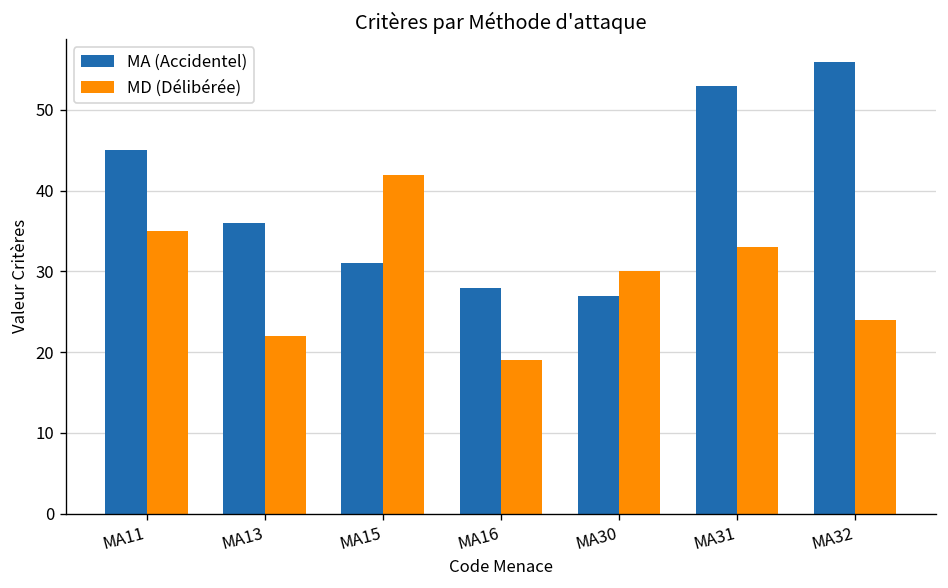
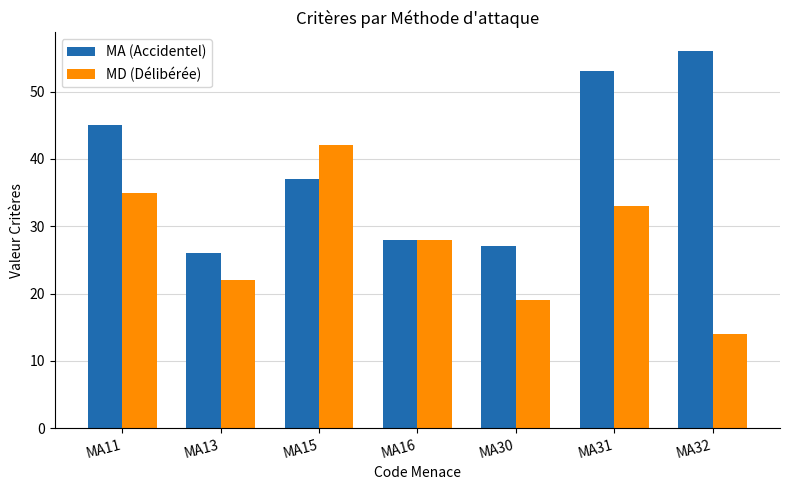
  {
    "MA (Accidentel)": {
      "MA11": 45,
-     "MA13": 36,
-     "MA15": 31,
+     "MA13": 26,
+     "MA15": 37,
      "MA16": 28,
      "MA30": 27,
      "MA31": 53,
      "MA32": 56
    },
    "MD (Délibérée)": {
      "MA11": 35,
      "MA13": 22,
      "MA15": 42,
-     "MA16": 19,
-     "MA30": 30,
+     "MA16": 28,
+     "MA30": 19,
      "MA31": 33,
-     "MA32": 24
+     "MA32": 14
    }
  }
